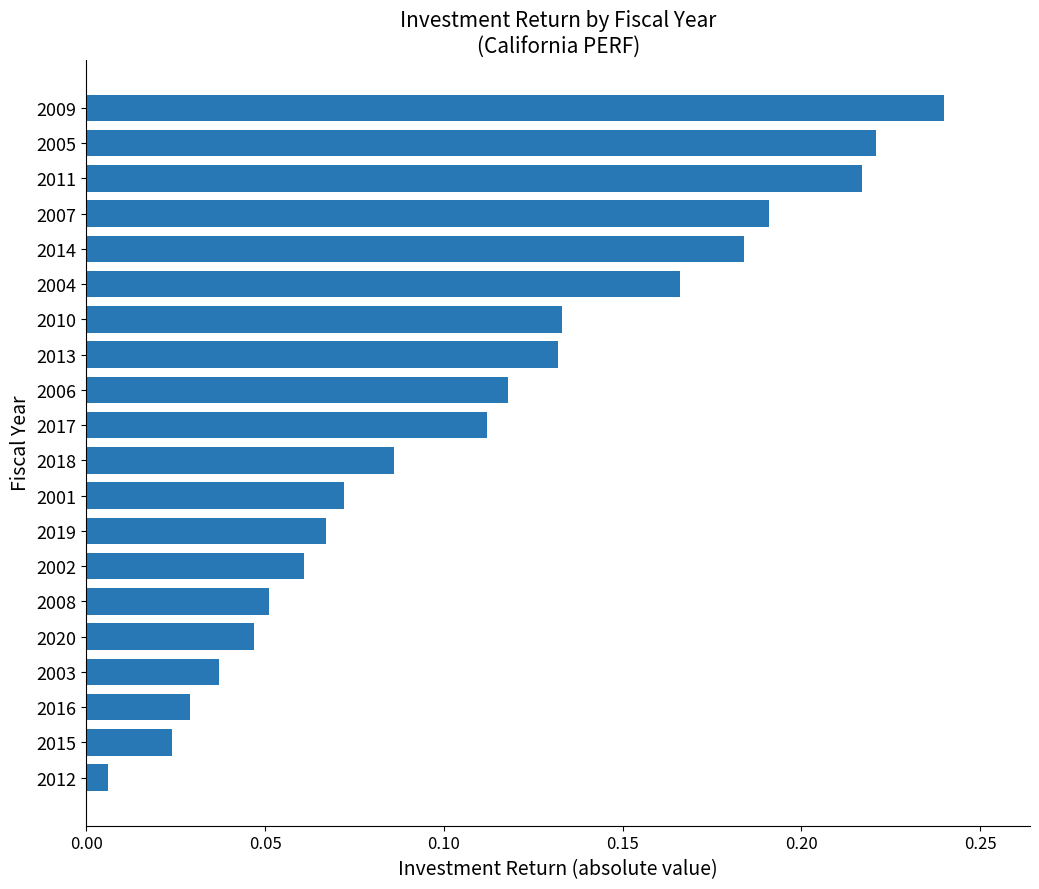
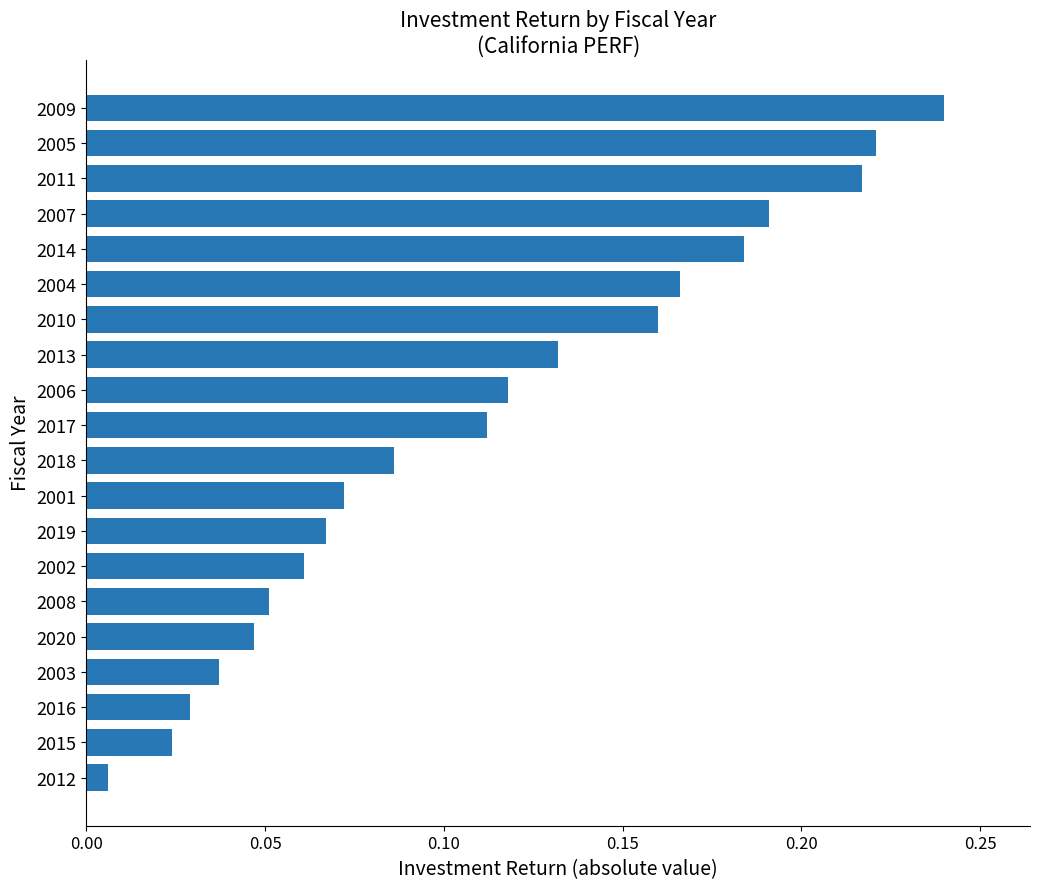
  {
    "2009": 0.240,
    "2005": 0.221,
    "2011": 0.217,
    "2007": 0.191,
    "2014": 0.184,
    "2004": 0.166,
-   "2010": 0.133,
+   "2010": 0.160,
    "2013": 0.132,
    "2006": 0.118,
    "2017": 0.112,
    "2018": 0.086,
    "2001": 0.072,
    "2019": 0.067,
    "2002": 0.061,
    "2008": 0.051,
    "2020": 0.047,
    "2003": 0.037,
    "2016": 0.029,
    "2015": 0.024,
    "2012": 0.006
  }
